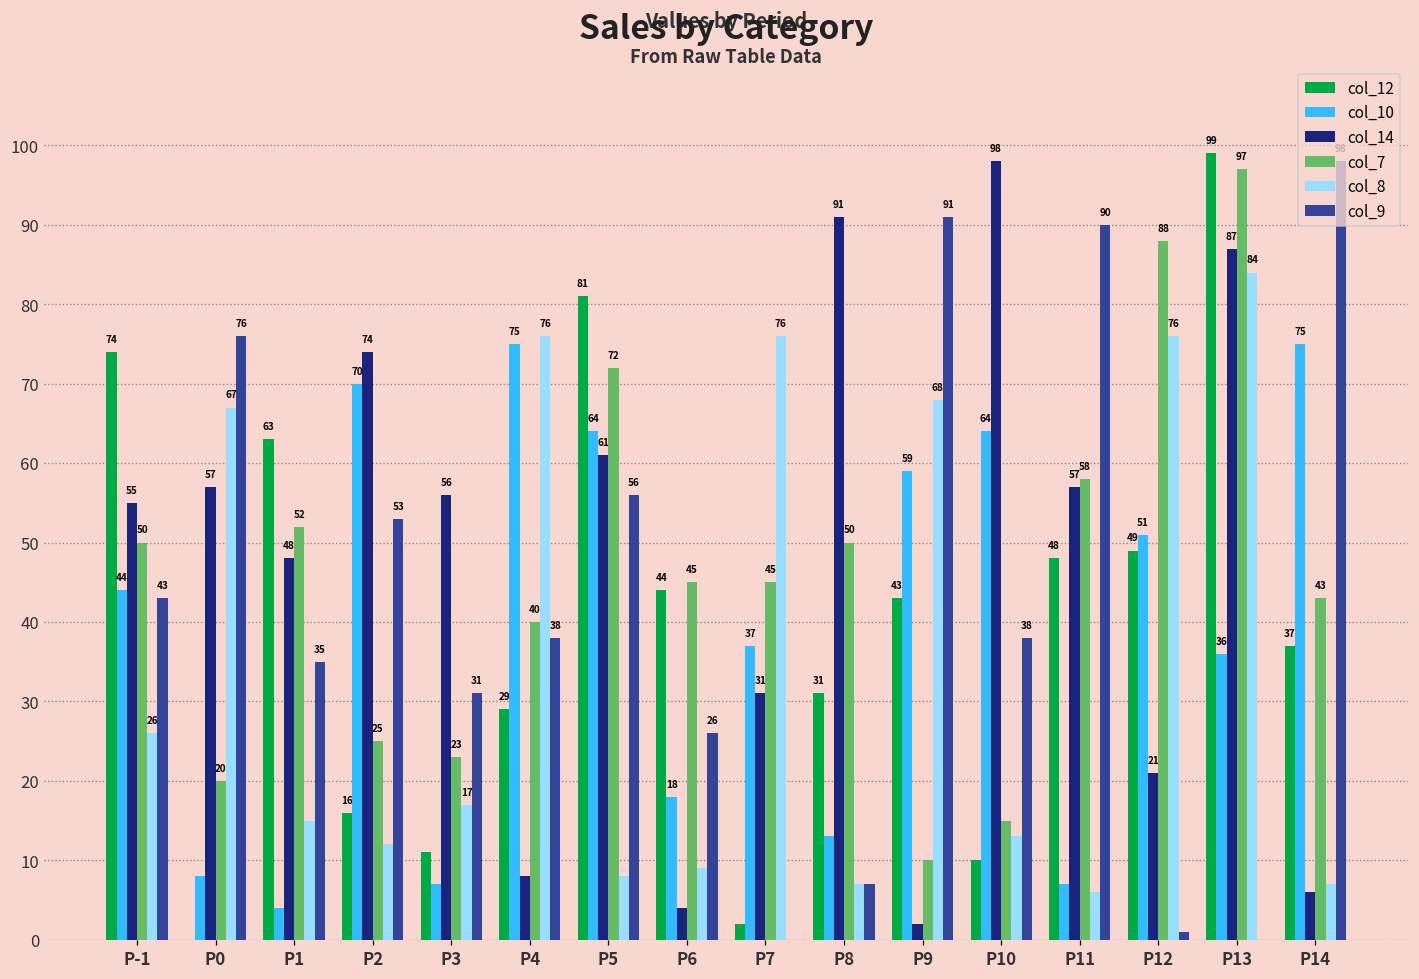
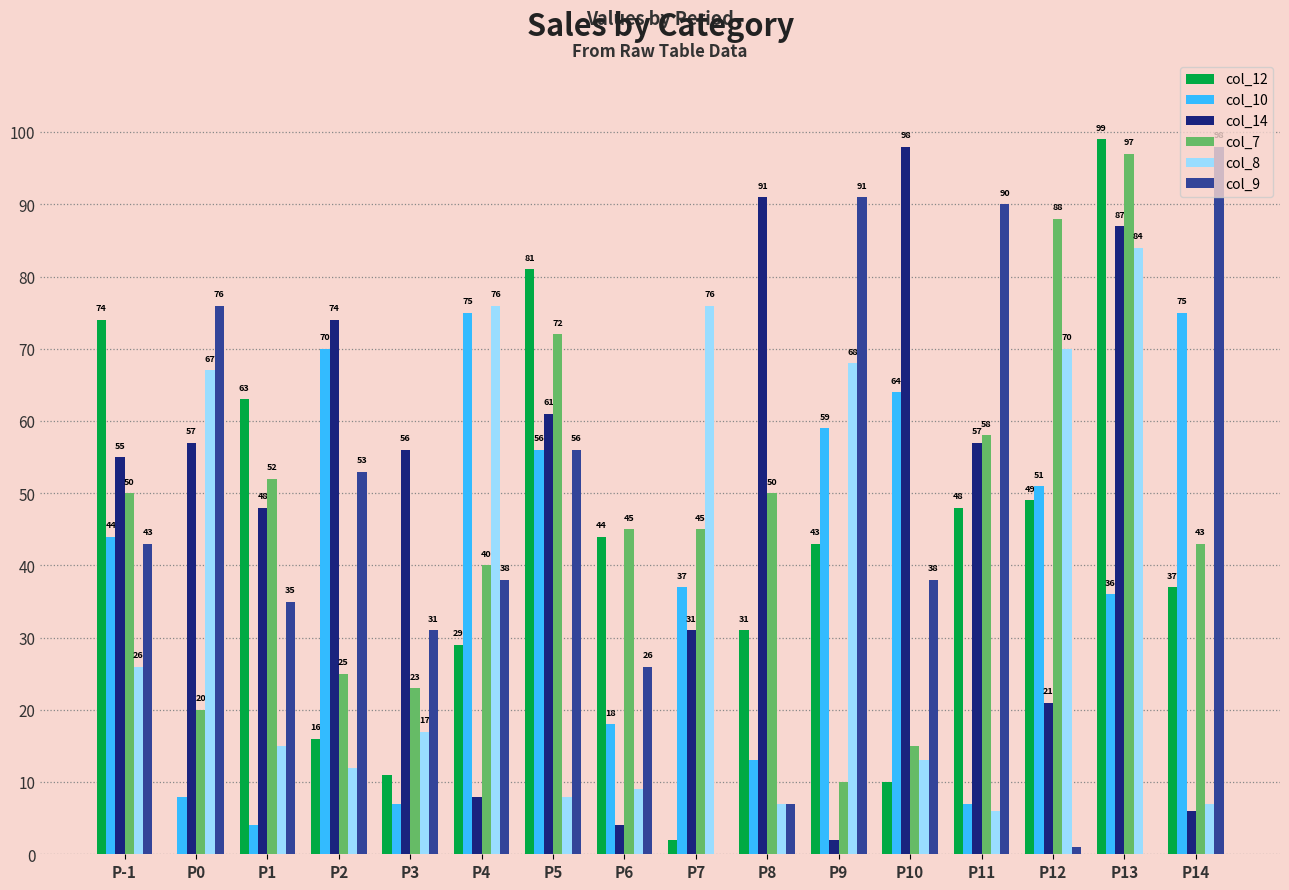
  {
    "col_12": {
      "P-1": 74,
      "P1": 63,
      "P2": 16,
      "P4": 29,
      "P5": 81,
      "P6": 44,
      "P8": 31,
      "P9": 43,
      "P11": 48,
      "P12": 49,
      "P13": 99,
      "P14": 37
    },
    "col_10": {
      "P-1": 44,
      "P2": 70,
      "P4": 75,
-     "P5": 64,
+     "P5": 56,
      "P6": 18,
      "P7": 37,
      "P9": 59,
      "P10": 64,
      "P12": 51,
      "P13": 36,
      "P14": 75
    },
    "col_7": {
      "P-1": 50,
      "P0": 20,
      "P1": 52,
      "P2": 25,
      "P3": 23,
      "P4": 40,
      "P5": 72,
      "P6": 45,
      "P7": 45,
      "P8": 50,
      "P11": 58,
      "P12": 88,
      "P13": 97,
      "P14": 43
    },
    "col_8": {
      "P-1": 26,
      "P0": 67,
      "P3": 17,
      "P4": 76,
      "P7": 76,
      "P9": 68,
-     "P12": 76,
+     "P12": 70,
      "P13": 84
    }
  }
